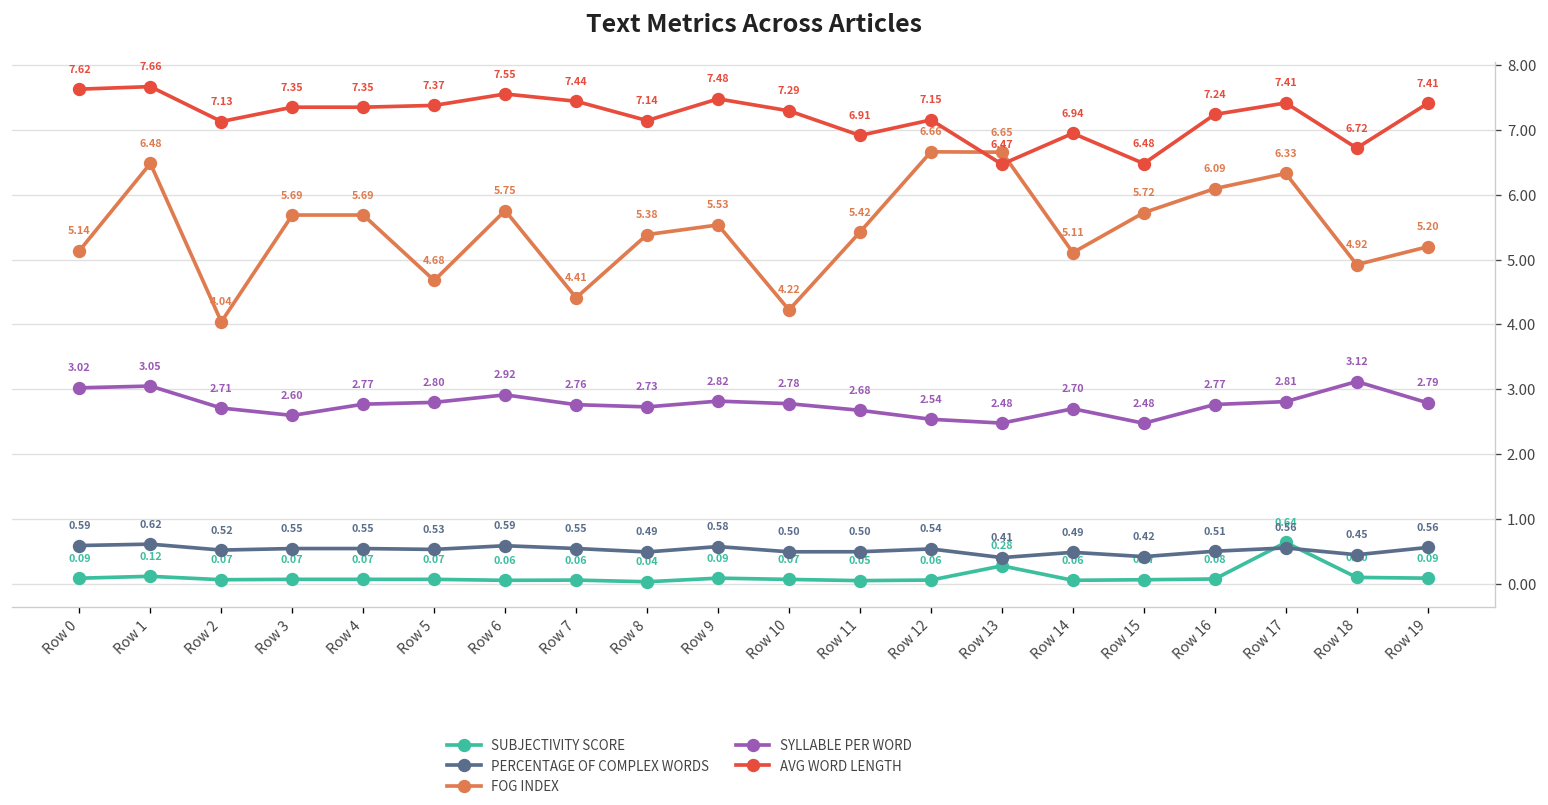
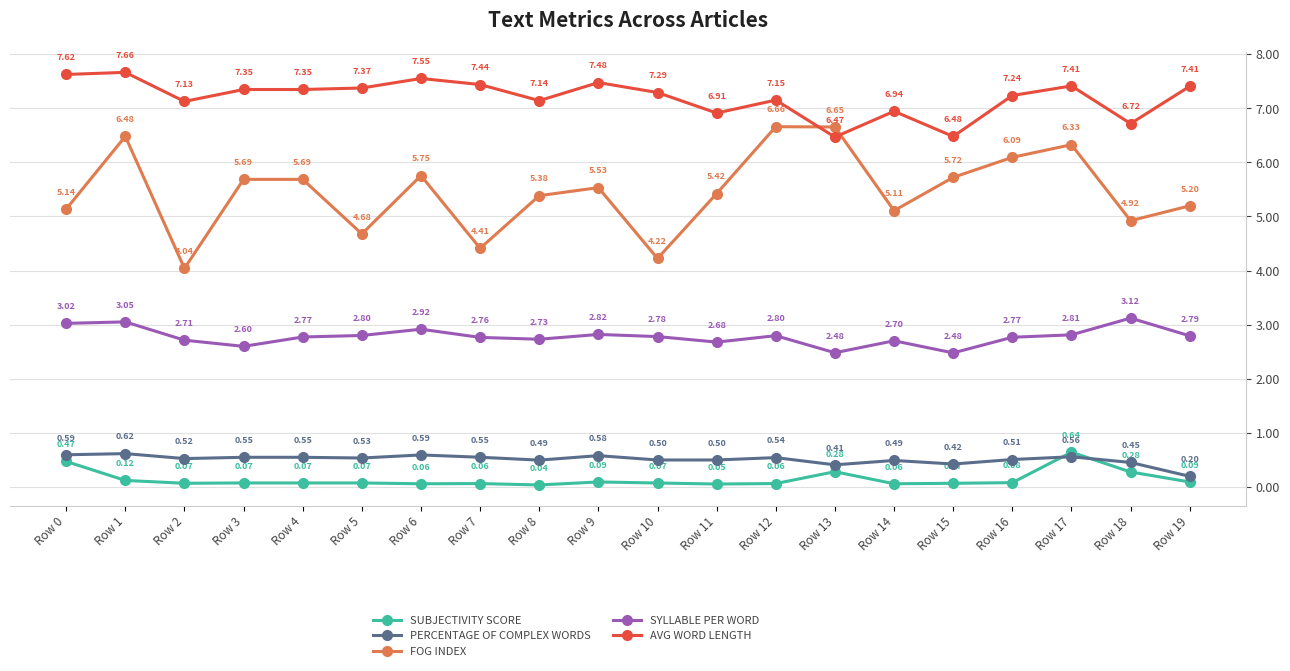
  {
    "SUBJECTIVITY SCORE": {
-     "Row 0": 0.09,
+     "Row 0": 0.47,
      "Row 1": 0.12,
      "Row 2": 0.07,
      "Row 3": 0.07,
      "Row 4": 0.07,
      "Row 5": 0.07,
      "Row 6": 0.06,
      "Row 7": 0.06,
      "Row 8": 0.04,
      "Row 9": 0.09,
      "Row 11": 0.05,
      "Row 12": 0.06,
-     "Row 18": 0.10
+     "Row 18": 0.28
    },
    "PERCENTAGE OF COMPLEX WORDS": {
      "Row 1": 0.62,
      "Row 2": 0.52,
      "Row 3": 0.55,
      "Row 4": 0.55,
      "Row 5": 0.53,
      "Row 6": 0.59,
      "Row 7": 0.55,
      "Row 8": 0.49,
      "Row 9": 0.58,
      "Row 10": 0.50,
      "Row 11": 0.50,
      "Row 12": 0.54,
      "Row 14": 0.49,
      "Row 15": 0.42,
      "Row 16": 0.51,
      "Row 18": 0.45,
-     "Row 19": 0.56
+     "Row 19": 0.20
    },
    "SYLLABLE PER WORD": {
      "Row 0": 3.02,
      "Row 1": 3.05,
      "Row 2": 2.71,
      "Row 3": 2.60,
      "Row 4": 2.77,
      "Row 5": 2.80,
      "Row 6": 2.92,
      "Row 7": 2.76,
      "Row 8": 2.73,
      "Row 9": 2.82,
      "Row 10": 2.78,
      "Row 11": 2.68,
-     "Row 12": 2.54,
+     "Row 12": 2.80,
      "Row 13": 2.48,
      "Row 14": 2.70,
      "Row 15": 2.48,
      "Row 16": 2.77,
      "Row 17": 2.81,
      "Row 18": 3.12,
      "Row 19": 2.79
    }
  }
